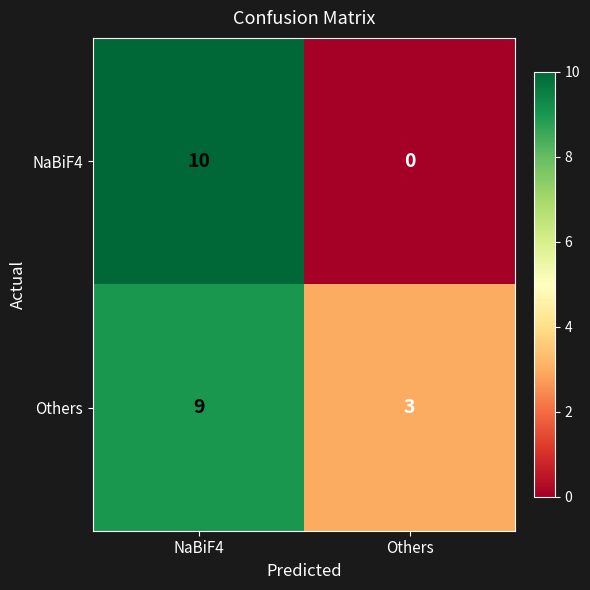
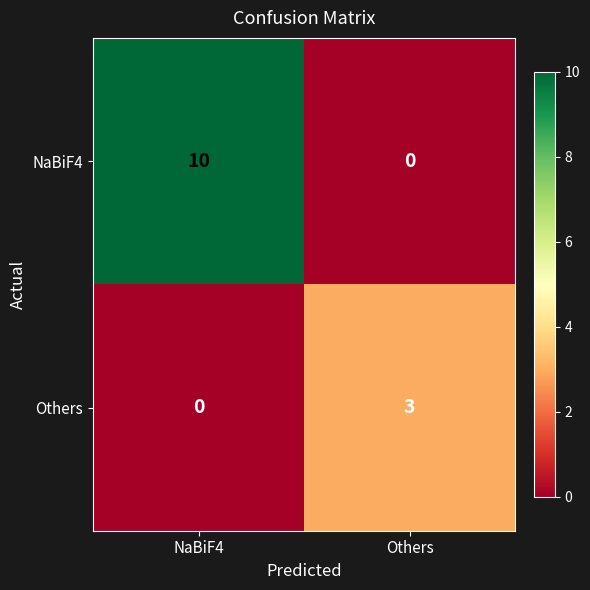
  {
    "NaBiF4": {
      "NaBiF4": 10,
      "Others": 0
    },
    "Others": {
-     "NaBiF4": 9,
+     "NaBiF4": 0,
      "Others": 3
    }
  }
